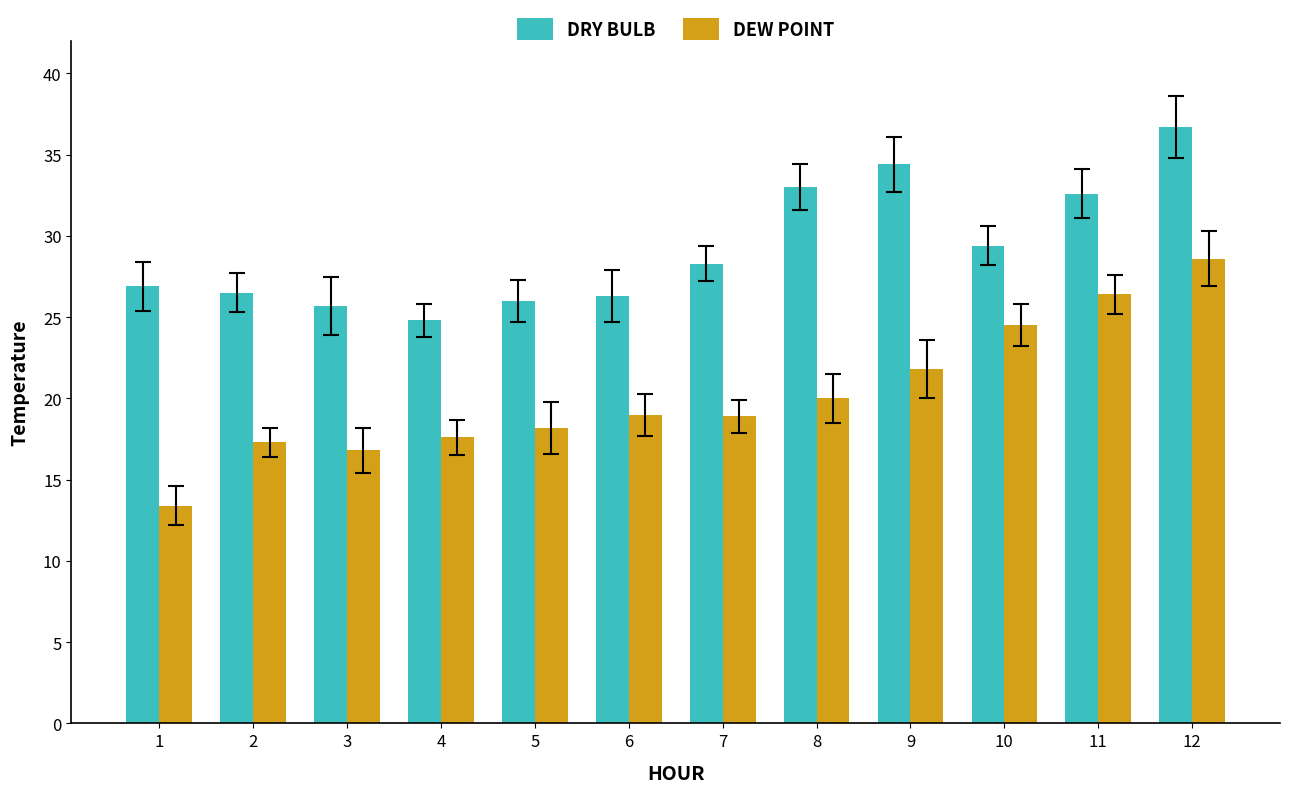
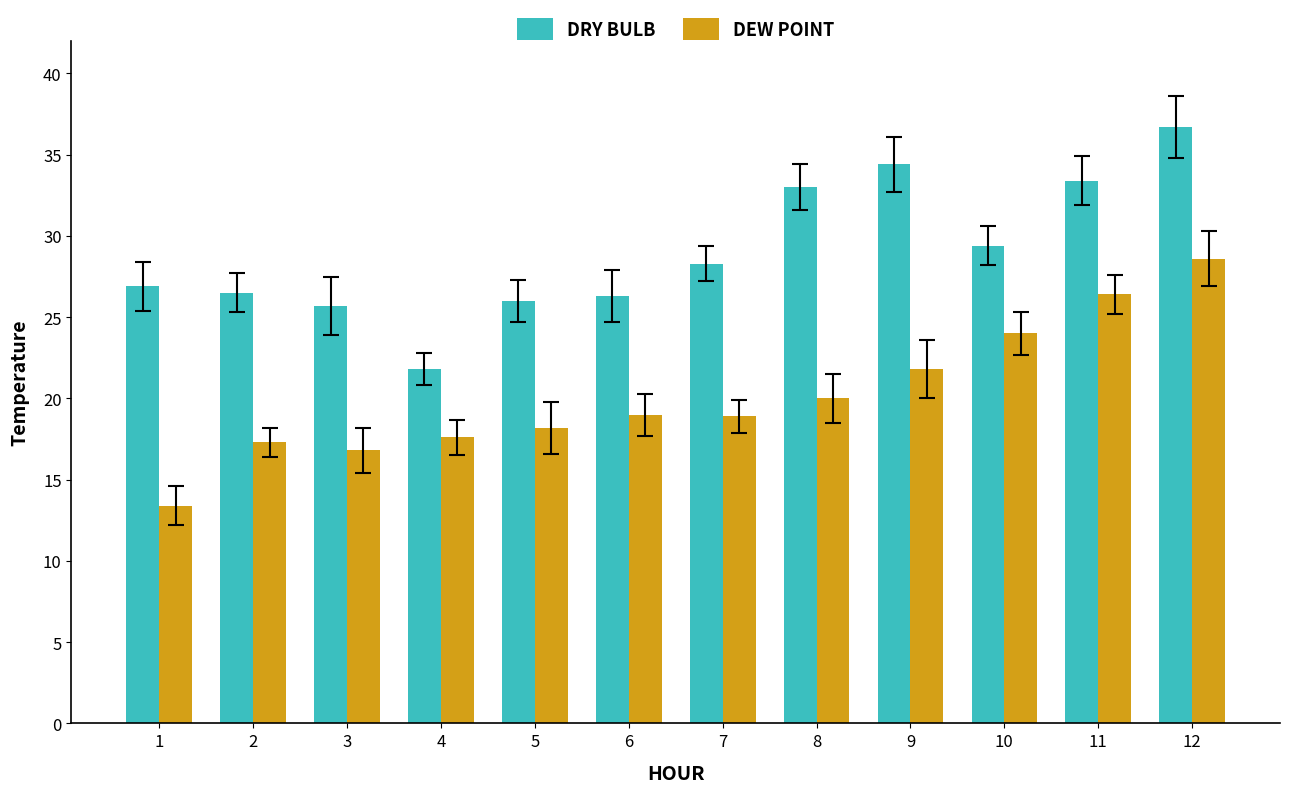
  {
    "DRY BULB": {
      "1": 26.9,
      "2": 26.5,
      "3": 25.7,
-     "4": 24.8,
+     "4": 21.8,
      "5": 26.0,
      "6": 26.3,
      "7": 28.3,
      "8": 33.0,
      "9": 34.4,
      "10": 29.4,
-     "11": 32.6,
+     "11": 33.4,
      "12": 36.7
    },
    "DEW POINT": {
      "1": 13.4,
      "2": 17.3,
      "3": 16.8,
      "4": 17.6,
      "5": 18.2,
      "6": 19.0,
      "7": 18.9,
      "8": 20.0,
      "9": 21.8,
-     "10": 24.5,
+     "10": 24.0,
      "11": 26.4,
      "12": 28.6
    }
  }
